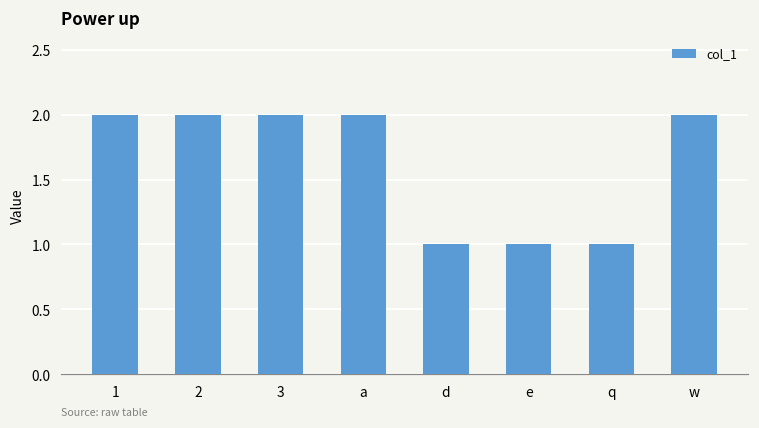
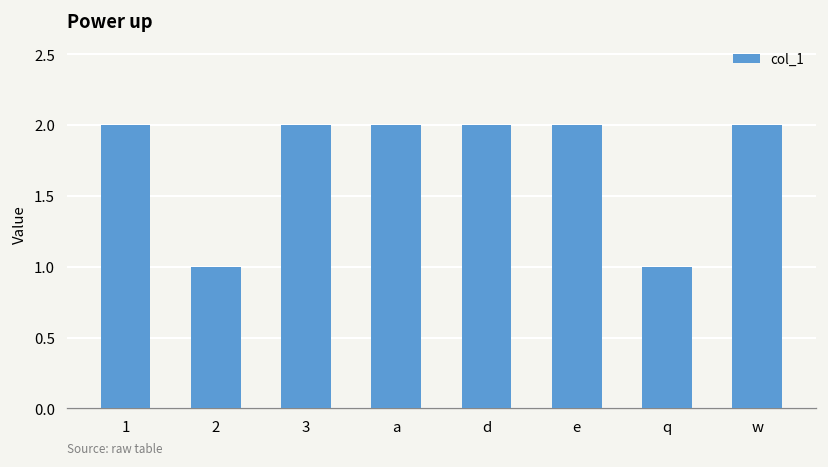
  {
    "1": 2,
-   "2": 2,
+   "2": 1,
    "3": 2,
    "a": 2,
-   "d": 1,
-   "e": 1,
+   "d": 2,
+   "e": 2,
    "q": 1,
    "w": 2
  }
